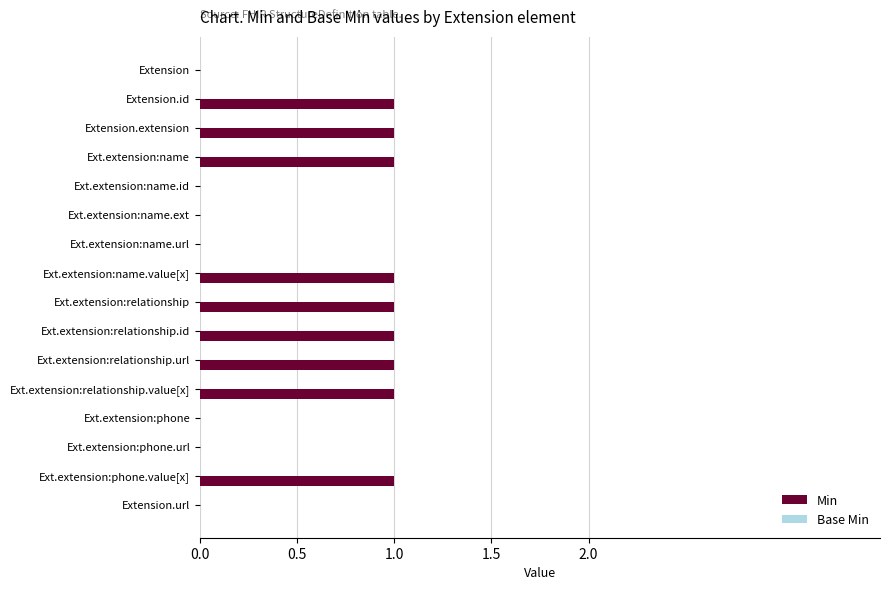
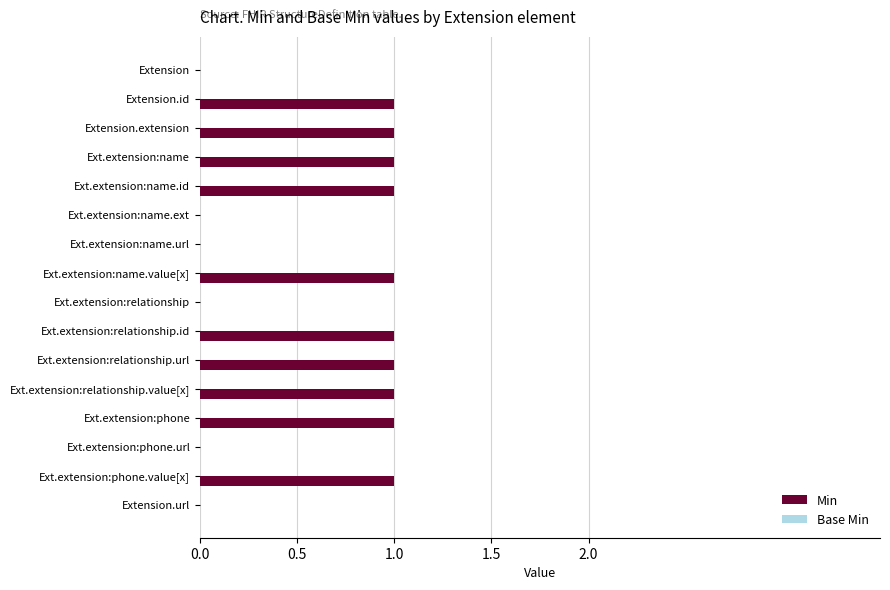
  {
    "Min": {
      "Extension": 0,
      "Extension.id": 1,
      "Extension.extension": 1,
      "Ext.extension:name": 1,
-     "Ext.extension:name.id": 0,
+     "Ext.extension:name.id": 1,
      "Ext.extension:name.ext": 0,
      "Ext.extension:name.url": 0,
      "Ext.extension:name.value[x]": 1,
-     "Ext.extension:relationship": 1,
+     "Ext.extension:relationship": 0,
      "Ext.extension:relationship.id": 1,
      "Ext.extension:relationship.url": 1,
      "Ext.extension:relationship.value[x]": 1,
-     "Ext.extension:phone": 0,
+     "Ext.extension:phone": 1,
      "Ext.extension:phone.url": 0,
      "Ext.extension:phone.value[x]": 1,
      "Extension.url": 0
    },
    "Base Min": {
      "Extension": 0,
      "Extension.id": 0,
      "Extension.extension": 0,
      "Ext.extension:name": 0,
      "Ext.extension:name.id": 0,
      "Ext.extension:name.ext": 0,
      "Ext.extension:name.url": 0,
      "Ext.extension:name.value[x]": 0,
      "Ext.extension:relationship": 0,
      "Ext.extension:relationship.id": 0,
      "Ext.extension:relationship.url": 0,
      "Ext.extension:relationship.value[x]": 0,
      "Ext.extension:phone": 0,
      "Ext.extension:phone.url": 0,
      "Ext.extension:phone.value[x]": 0,
      "Extension.url": 0
    }
  }
